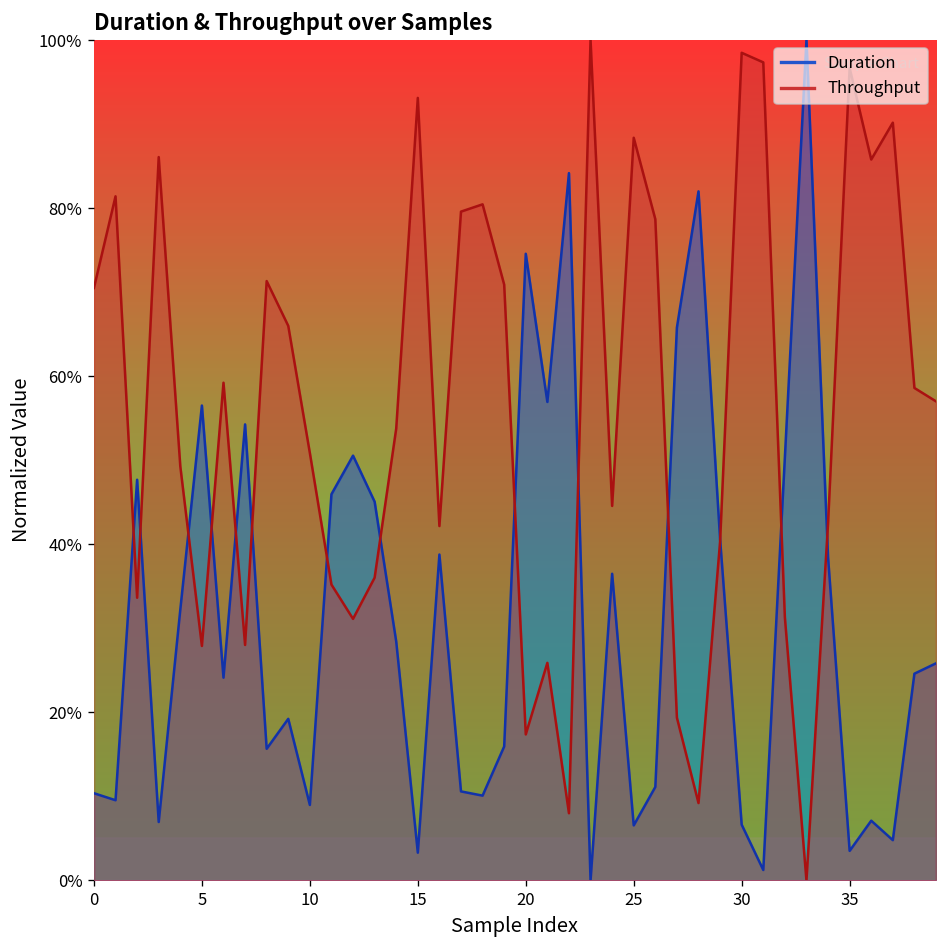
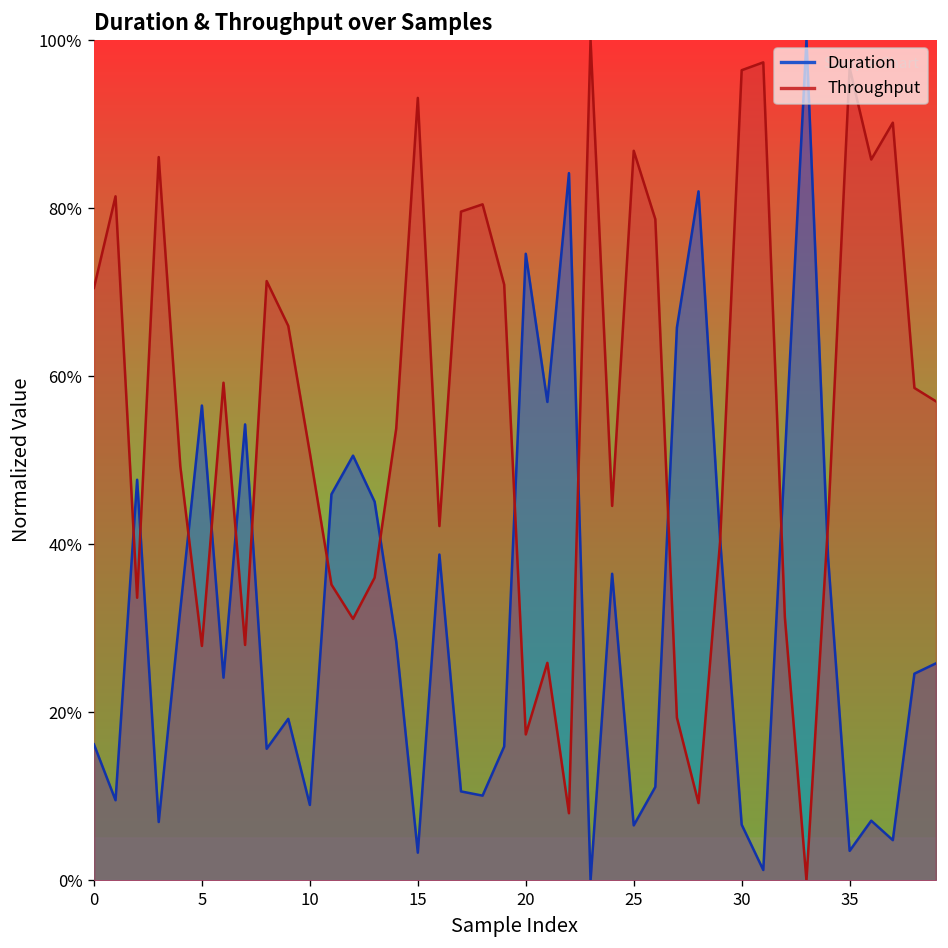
  {
    "Duration": {
-     "0": "10%",
+     "0": "16%",
      "5": "57%",
      "10": "9%",
      "20": "75%",
      "25": "7%",
      "30": "7%"
    },
    "Throughput": {
      "0": "70%",
      "5": "28%",
      "10": "51%",
      "15": "93%",
      "20": "17%",
-     "25": "88%",
-     "30": "98%"
+     "25": "87%",
+     "30": "96%"
    }
  }
